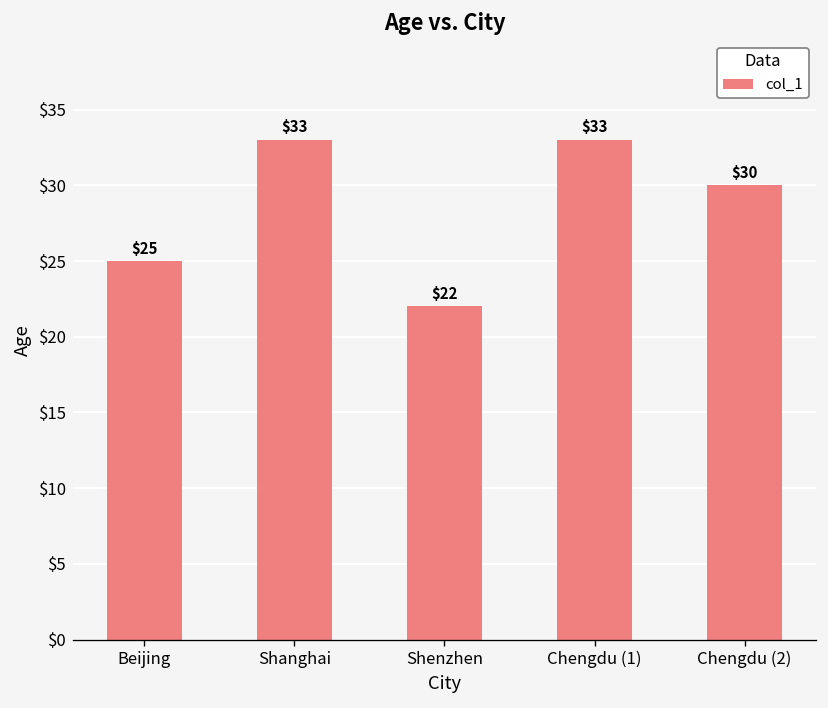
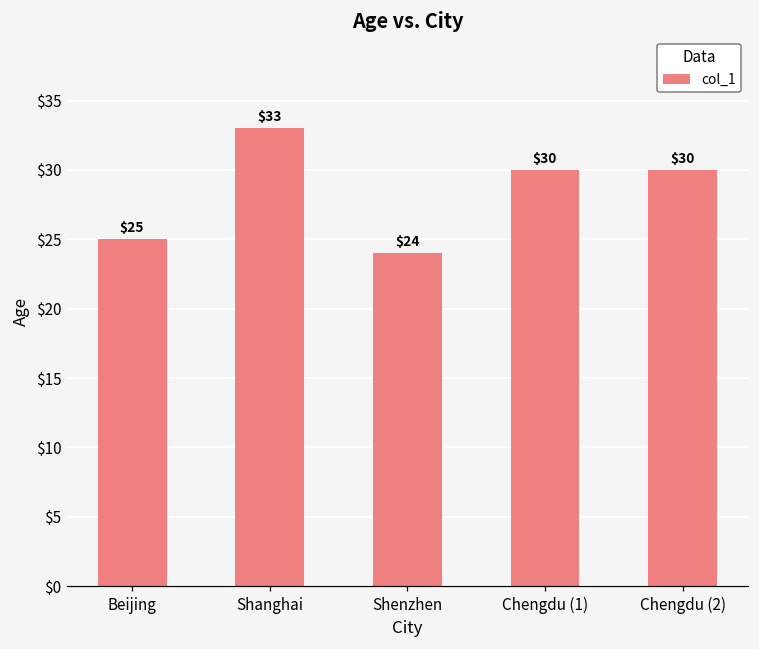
  {
    "Beijing": "$25",
    "Shanghai": "$33",
-   "Shenzhen": "$22",
-   "Chengdu (1)": "$33",
+   "Shenzhen": "$24",
+   "Chengdu (1)": "$30",
    "Chengdu (2)": "$30"
  }
